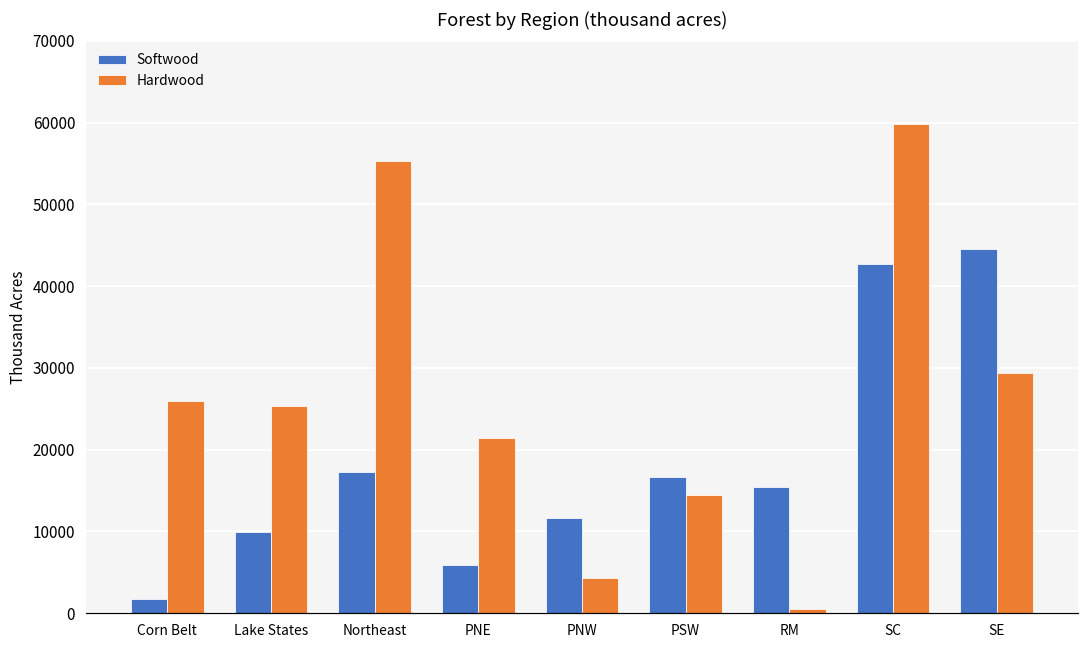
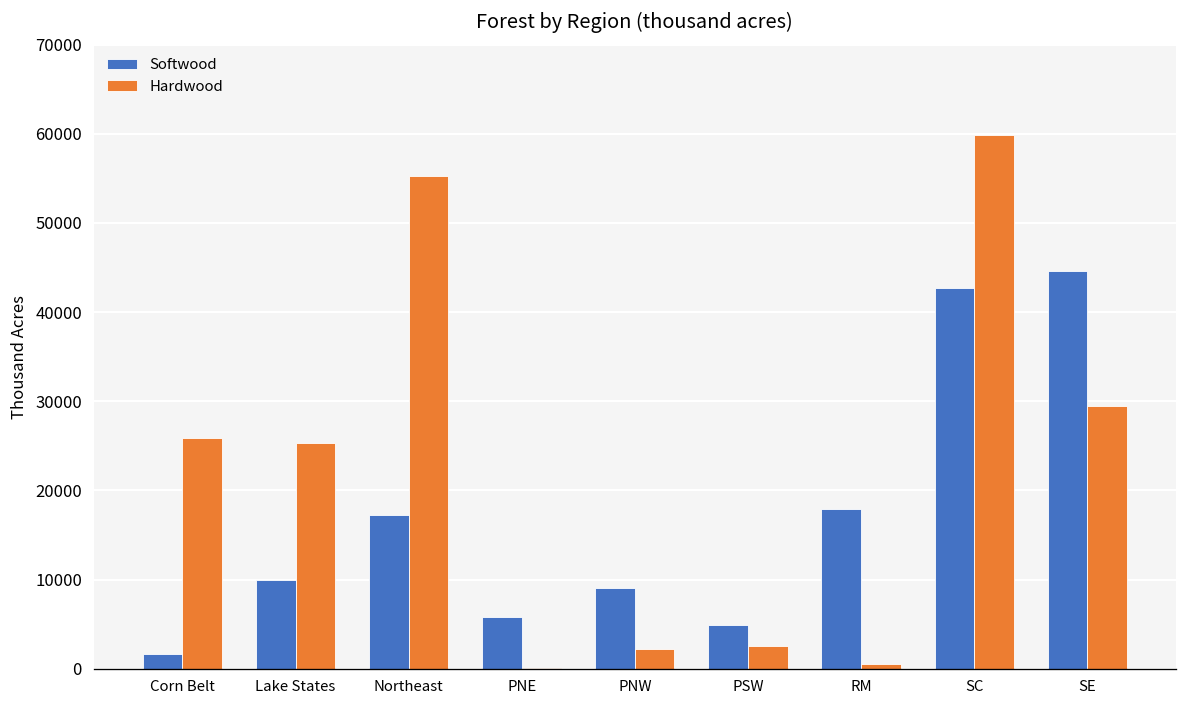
  {
    "Softwood": {
      "Corn Belt": 2000,
      "Lake States": 10000,
      "Northeast": 17000,
      "PNE": 6000,
-     "PNW": 12000,
-     "PSW": 17000,
-     "RM": 15000,
+     "PNW": 9000,
+     "PSW": 5000,
+     "RM": 18000,
      "SC": 43000,
      "SE": 45000
    },
    "Hardwood": {
      "Corn Belt": 26000,
      "Lake States": 25000,
      "Northeast": 55000,
-     "PNE": 21000,
-     "PNW": 4000,
-     "PSW": 14000,
+     "PNE": 0,
+     "PNW": 2000,
+     "PSW": 3000,
      "RM": 1000,
      "SC": 60000,
      "SE": 29000
    }
  }
